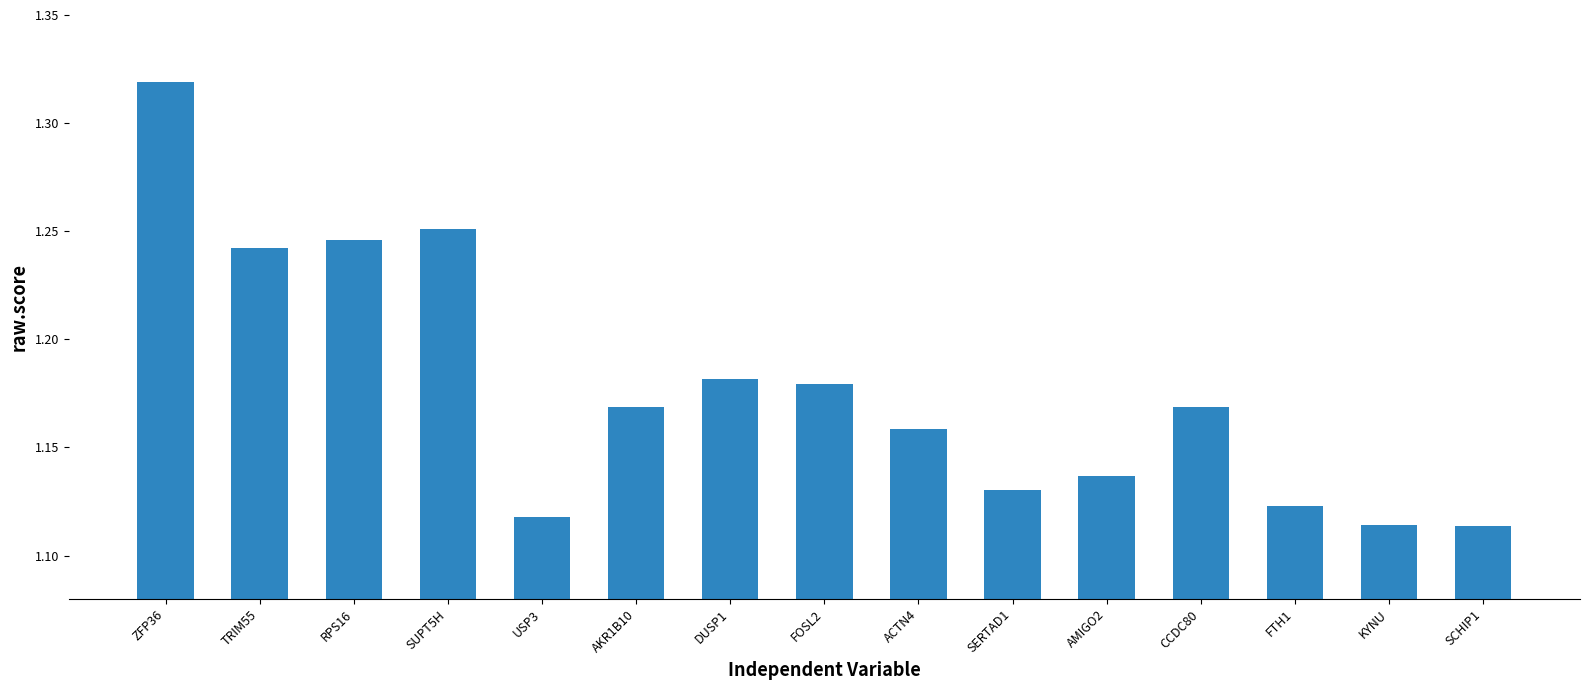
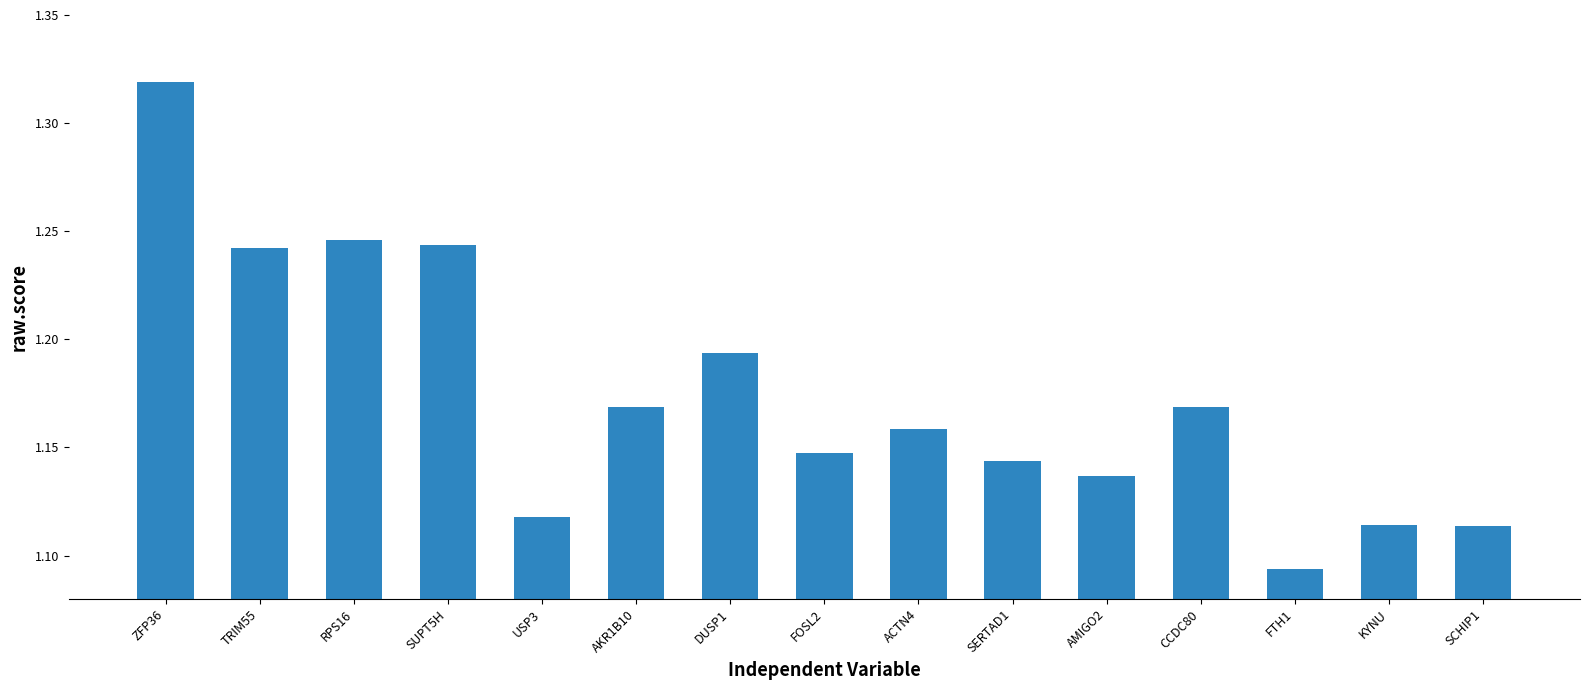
  {
    "ZFP36": 1.319,
    "TRIM55": 1.242,
    "RPS16": 1.246,
-   "SUPT5H": 1.251,
+   "SUPT5H": 1.244,
    "USP3": 1.118,
    "AKR1B10": 1.169,
-   "DUSP1": 1.182,
-   "FOSL2": 1.179,
+   "DUSP1": 1.194,
+   "FOSL2": 1.148,
    "ACTN4": 1.158,
-   "SERTAD1": 1.130,
+   "SERTAD1": 1.144,
    "AMIGO2": 1.137,
    "CCDC80": 1.169,
-   "FTH1": 1.123,
+   "FTH1": 1.094,
    "KYNU": 1.114,
    "SCHIP1": 1.114
  }
